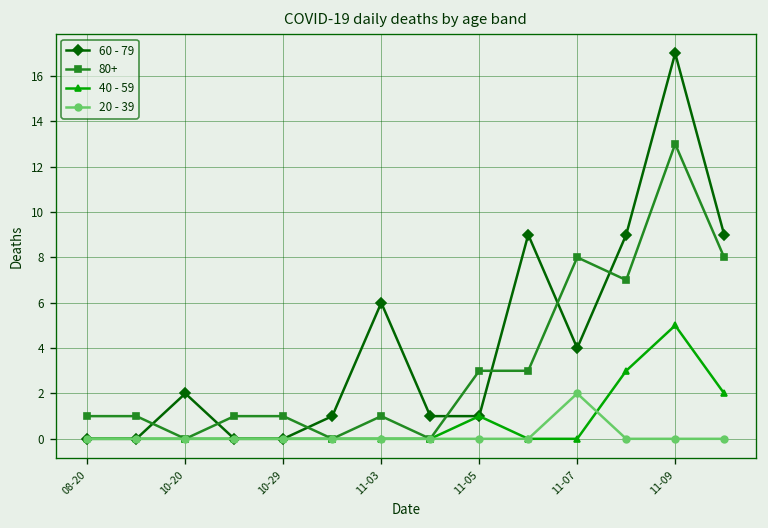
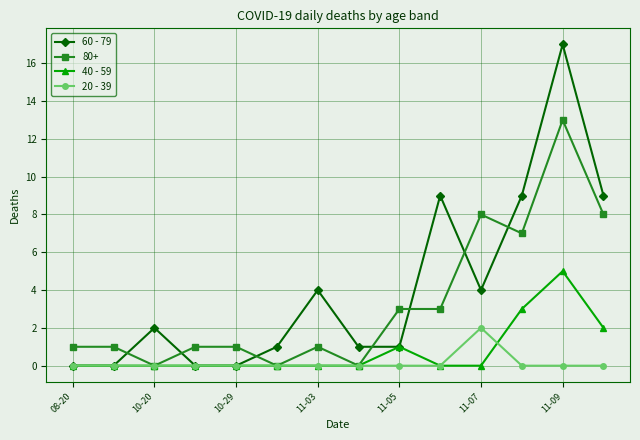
  {
    "60 - 79": {
      "10-20": 2,
-     "11-03": 6,
+     "11-03": 4,
      "11-07": 4,
      "11-09": 17
    },
    "20 - 39": {
      "11-05": 0,
      "11-07": 2,
      "11-09": 0
    }
  }
